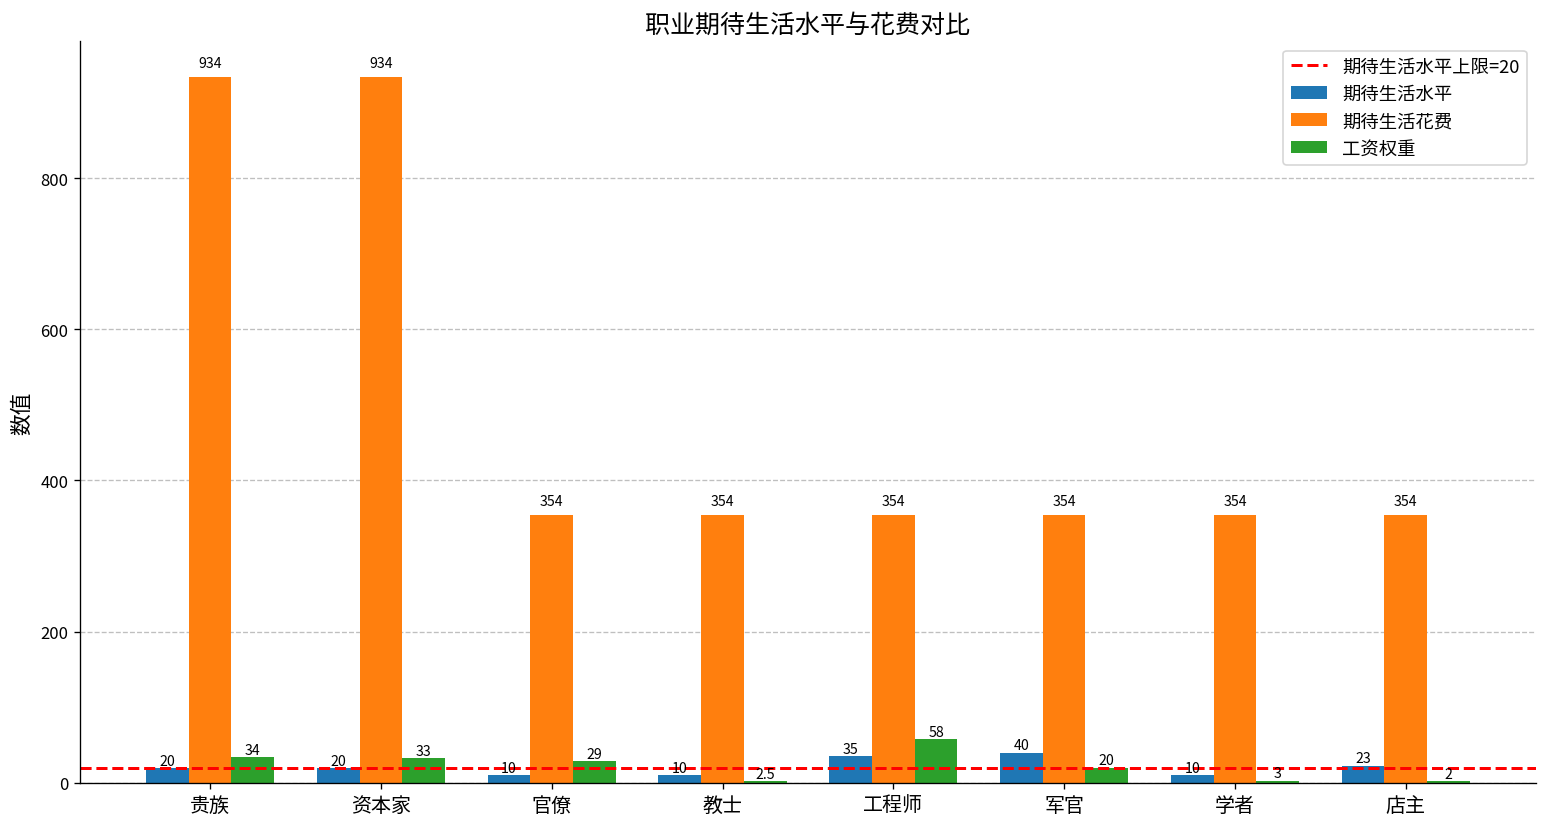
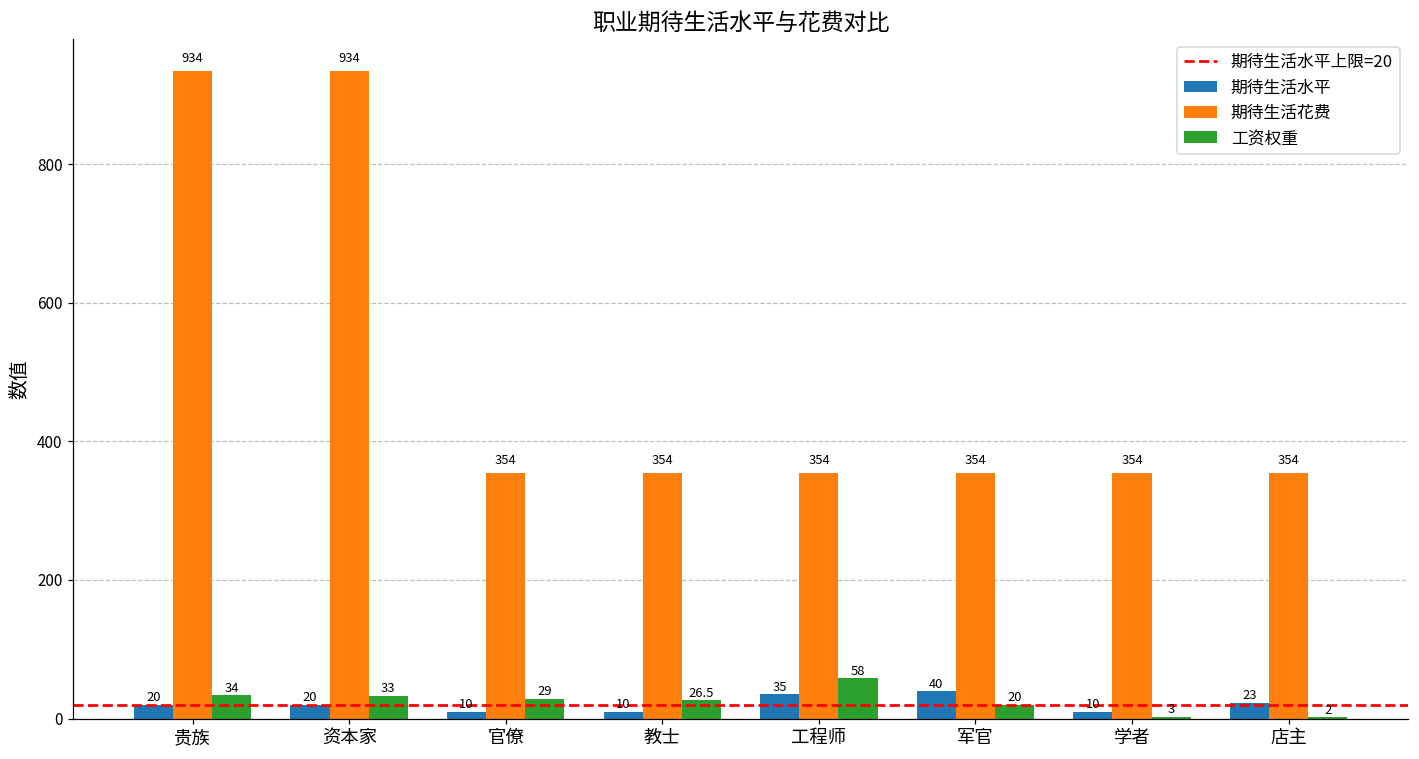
  {
    "期待生活水平": {
      "贵族": 20,
      "资本家": 20,
      "官僚": 10,
      "教士": 10,
      "工程师": 35,
      "军官": 40,
      "学者": 10,
      "店主": 23
    },
    "期待生活花费": {
      "贵族": 934,
      "资本家": 934,
      "官僚": 354,
      "教士": 354,
      "工程师": 354,
      "军官": 354,
      "学者": 354,
      "店主": 354
    },
    "工资权重": {
      "贵族": 34,
      "资本家": 33,
      "官僚": 29,
-     "教士": 2.5,
+     "教士": 26.5,
      "工程师": 58,
      "军官": 20,
      "学者": 3,
      "店主": 2
    }
  }
